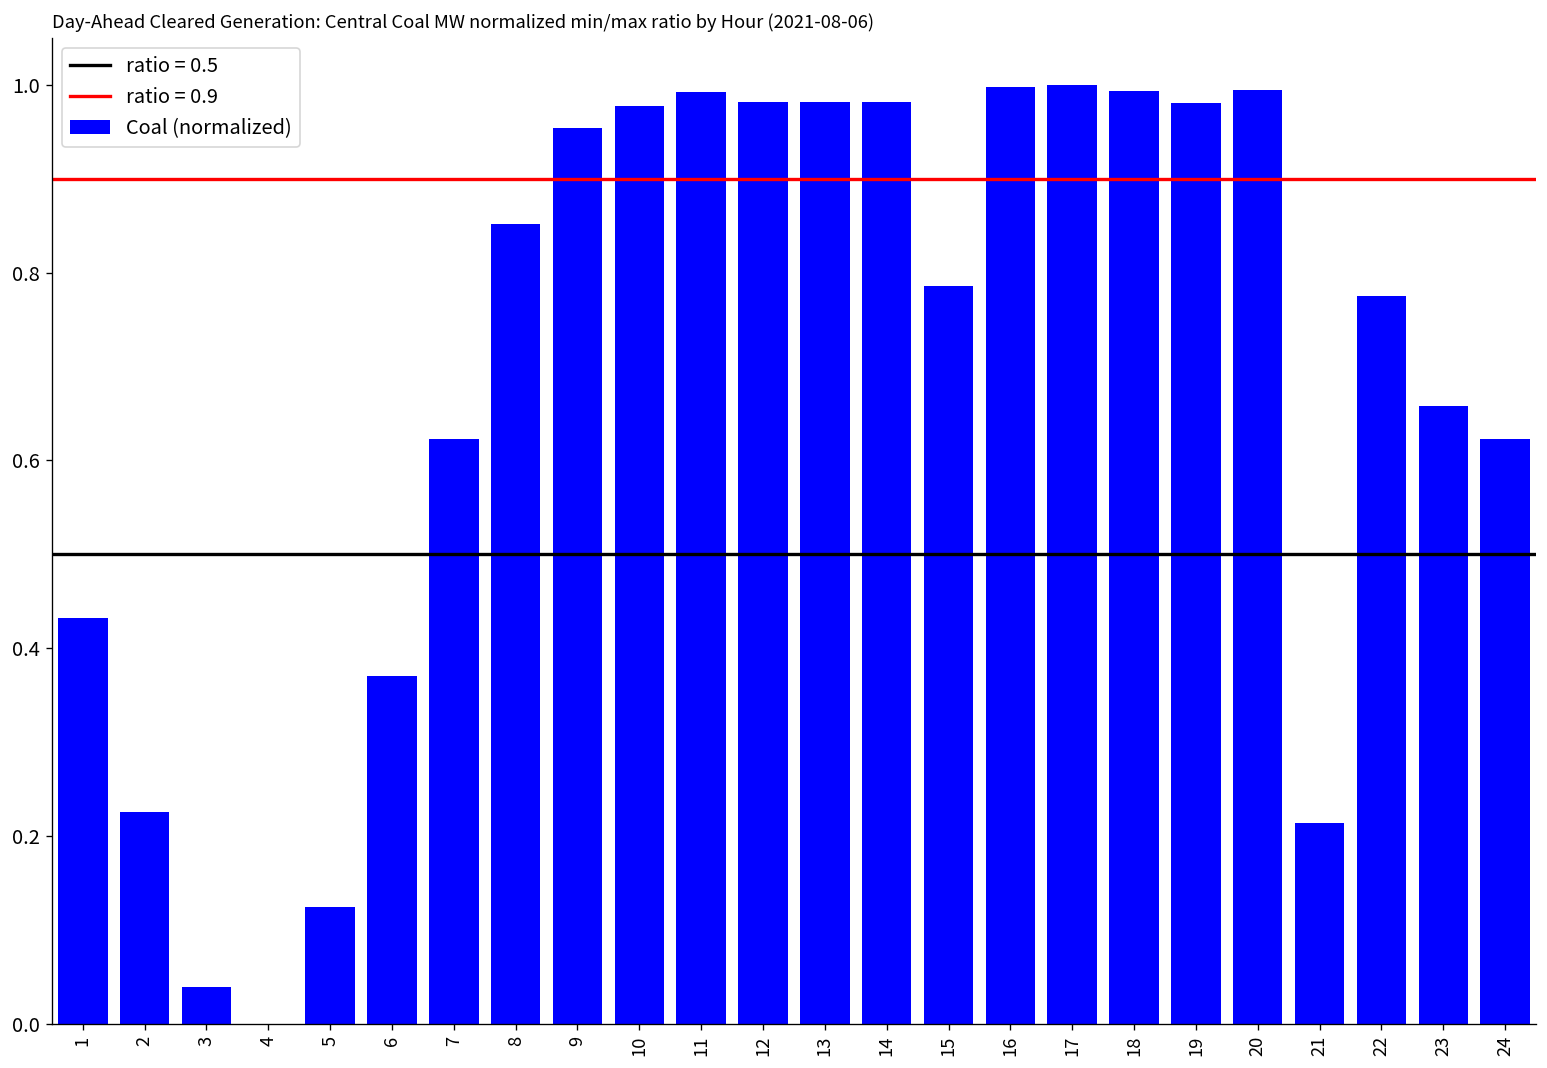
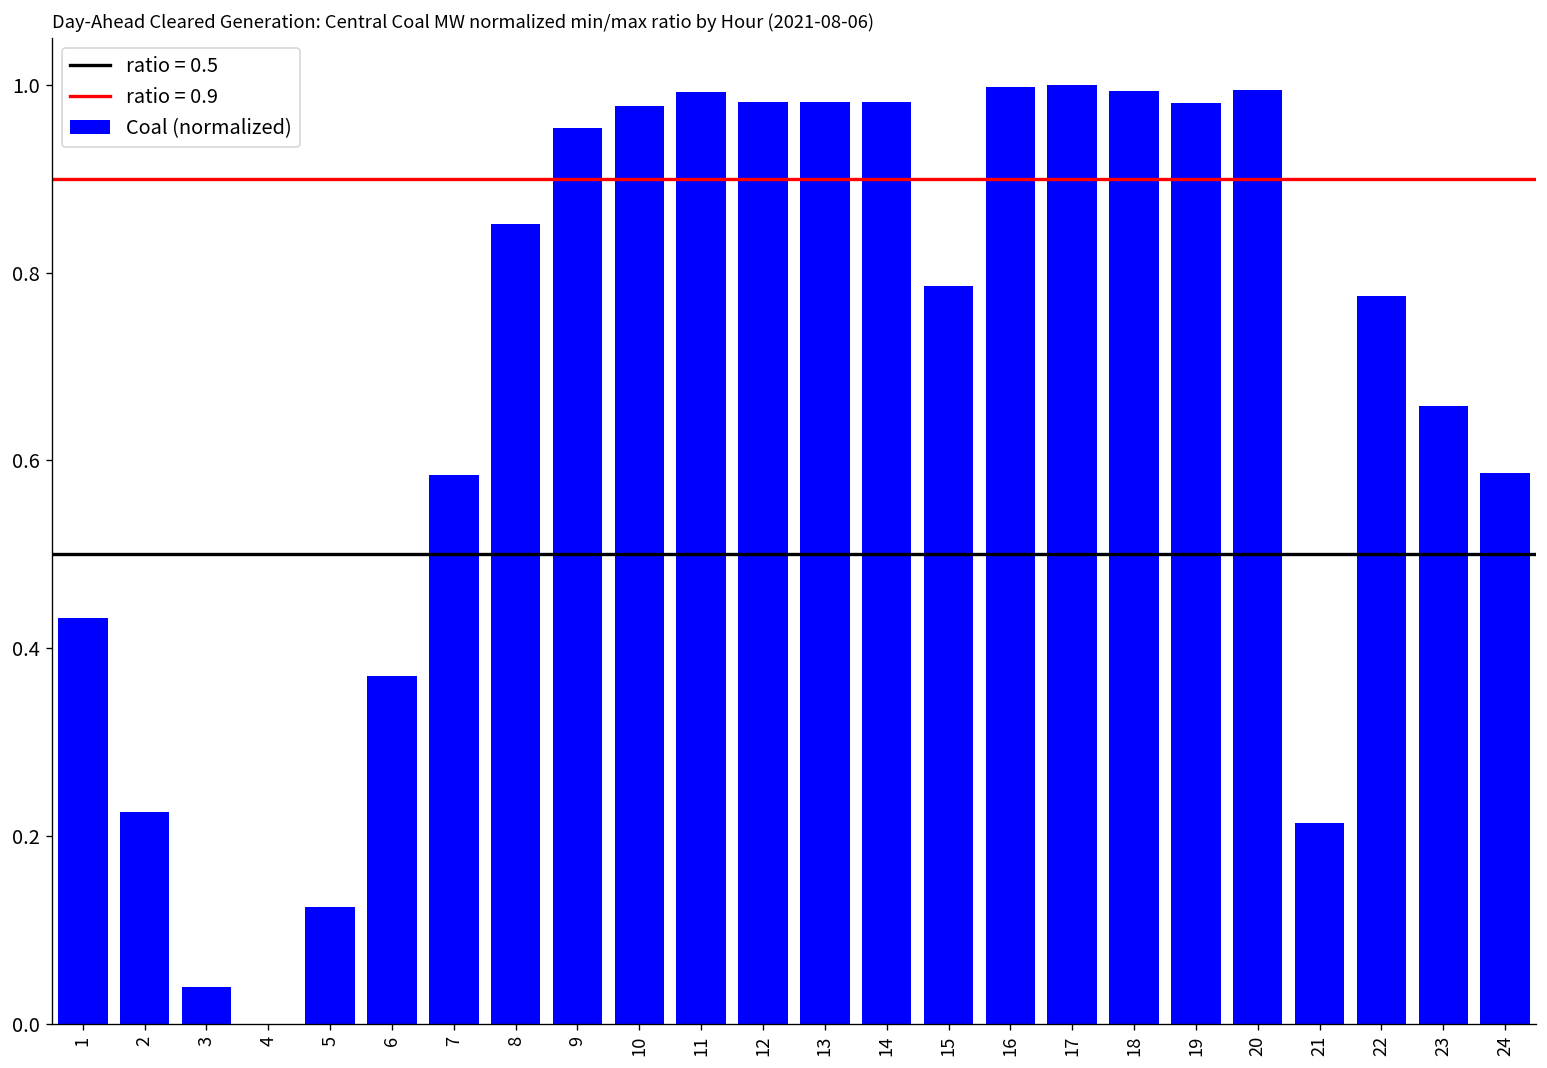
  {
    "1": 0.43,
    "2": 0.23,
    "3": 0.04,
    "4": 0.00,
    "5": 0.12,
    "6": 0.37,
-   "7": 0.62,
+   "7": 0.58,
    "8": 0.85,
    "9": 0.95,
    "10": 0.98,
    "11": 0.99,
    "12": 0.98,
    "13": 0.98,
    "14": 0.98,
    "15": 0.79,
    "16": 1.00,
    "17": 1.00,
    "18": 0.99,
    "19": 0.98,
    "20": 0.99,
    "21": 0.21,
    "22": 0.77,
    "23": 0.66,
-   "24": 0.62
+   "24": 0.59
  }
